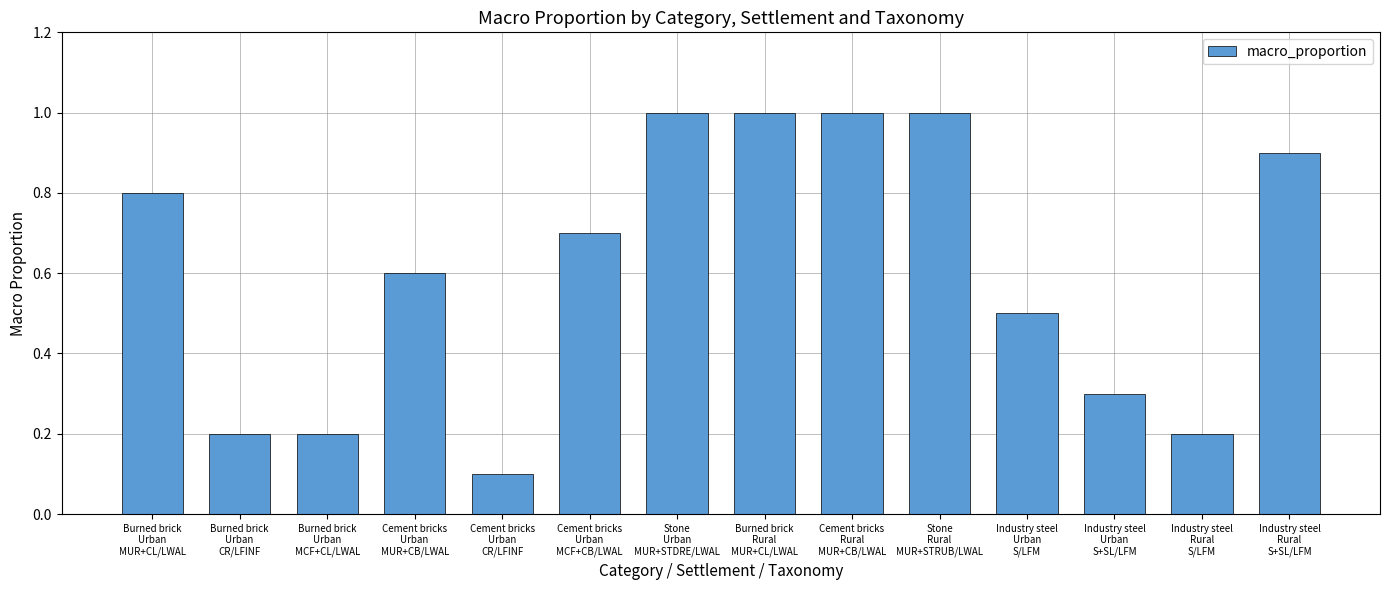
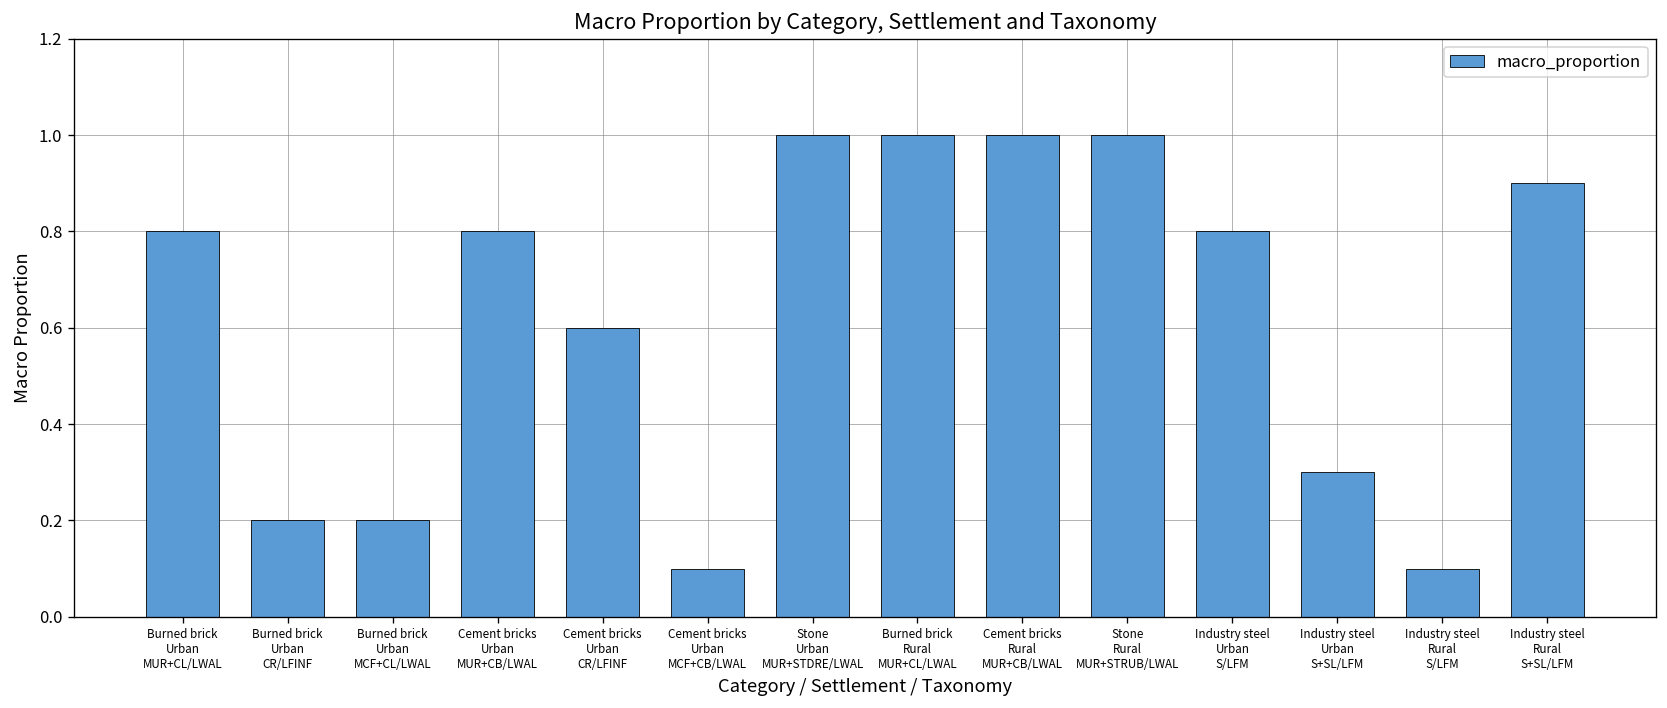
  {
    "Burned brick Urban MUR+CL/LWAL": 0.8,
    "Burned brick Urban CR/LFINF": 0.2,
    "Burned brick Urban MCF+CL/LWAL": 0.2,
-   "Cement bricks Urban MUR+CB/LWAL": 0.6,
-   "Cement bricks Urban CR/LFINF": 0.1,
-   "Cement bricks Urban MCF+CB/LWAL": 0.7,
+   "Cement bricks Urban MUR+CB/LWAL": 0.8,
+   "Cement bricks Urban CR/LFINF": 0.6,
+   "Cement bricks Urban MCF+CB/LWAL": 0.1,
    "Stone Urban MUR+STDRE/LWAL": 1.0,
    "Burned brick Rural MUR+CL/LWAL": 1.0,
    "Cement bricks Rural MUR+CB/LWAL": 1.0,
    "Stone Rural MUR+STRUB/LWAL": 1.0,
-   "Industry steel Urban S/LFM": 0.5,
+   "Industry steel Urban S/LFM": 0.8,
    "Industry steel Urban S+SL/LFM": 0.3,
-   "Industry steel Rural S/LFM": 0.2,
+   "Industry steel Rural S/LFM": 0.1,
    "Industry steel Rural S+SL/LFM": 0.9
  }
